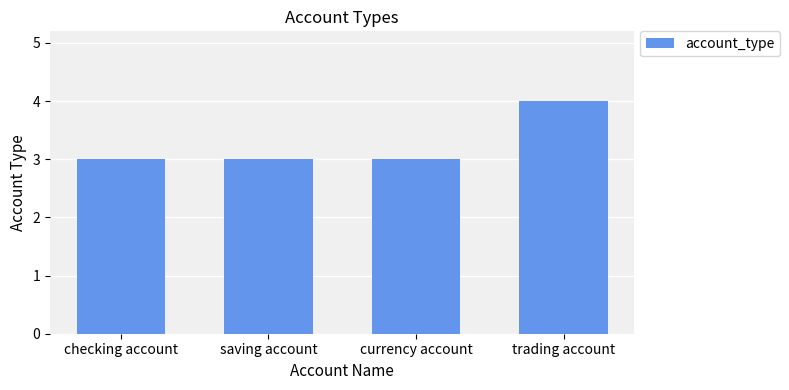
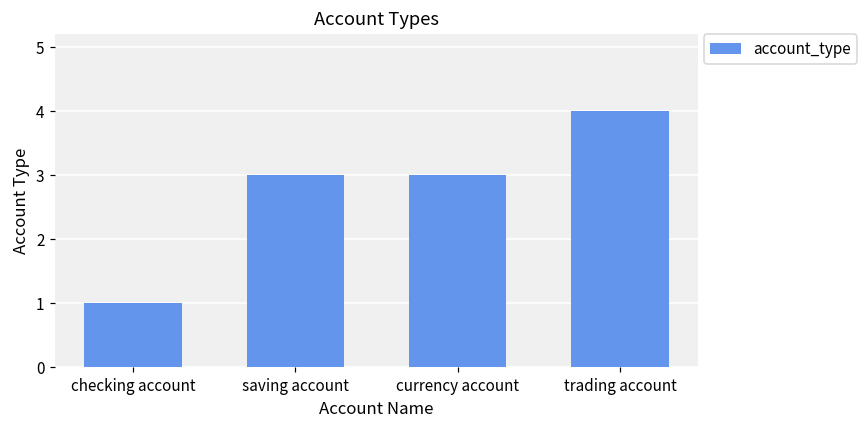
  {
-   "checking account": 3,
+   "checking account": 1,
    "saving account": 3,
    "currency account": 3,
    "trading account": 4
  }
